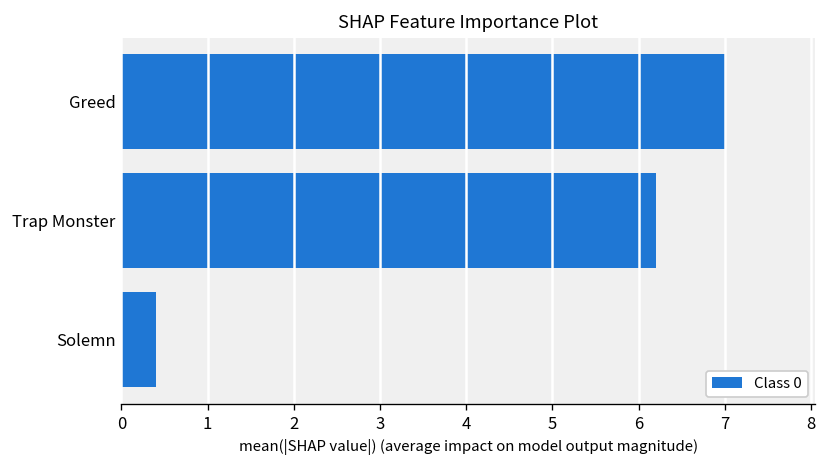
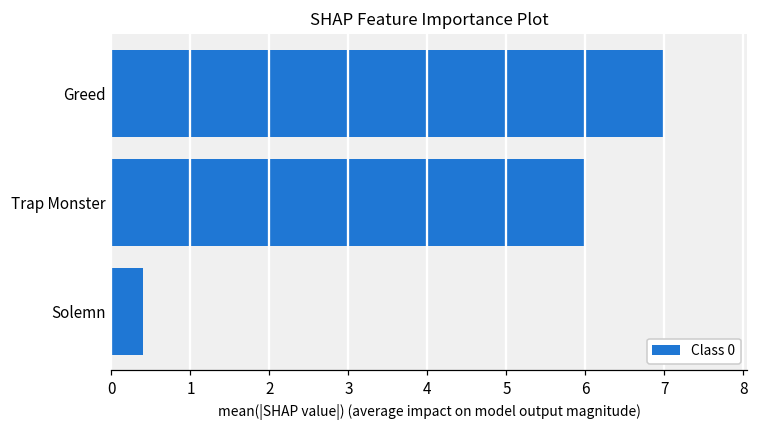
  {
    "Greed": 7.0,
-   "Trap Monster": 6.2,
+   "Trap Monster": 6.0,
    "Solemn": 0.4
  }
